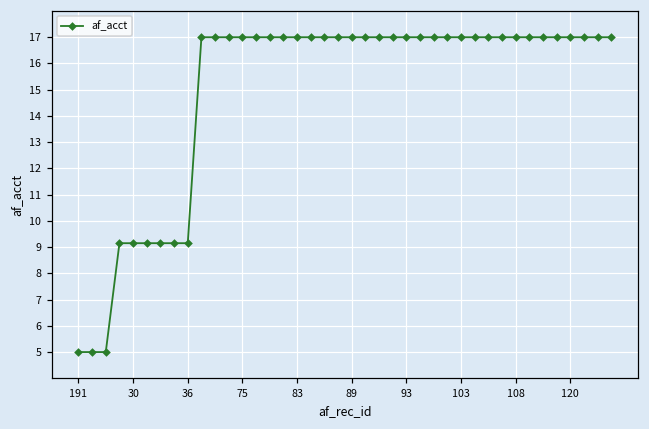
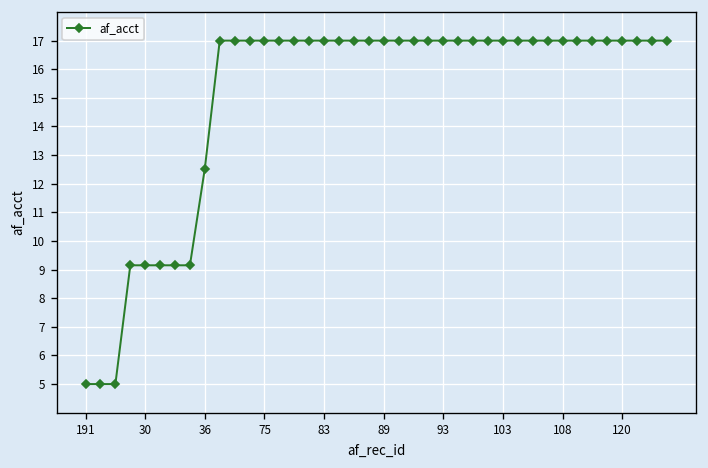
  {
    "191": 5.0,
-   "36": 9.1,
+   "36": 12.5,
    "75": 17.0,
    "83": 17.0,
    "89": 17.0,
    "93": 17.0,
    "103": 17.0,
    "108": 17.0,
    "120": 17.0
  }
